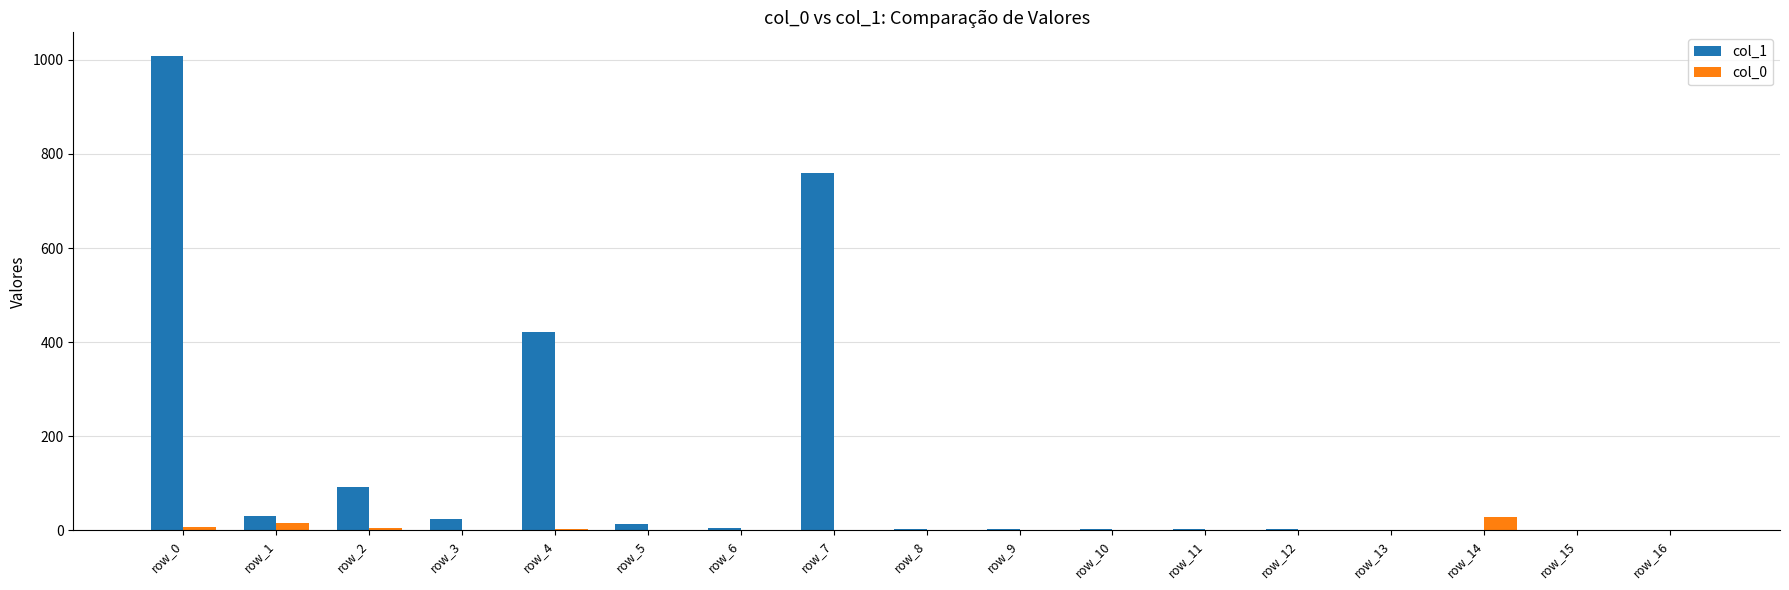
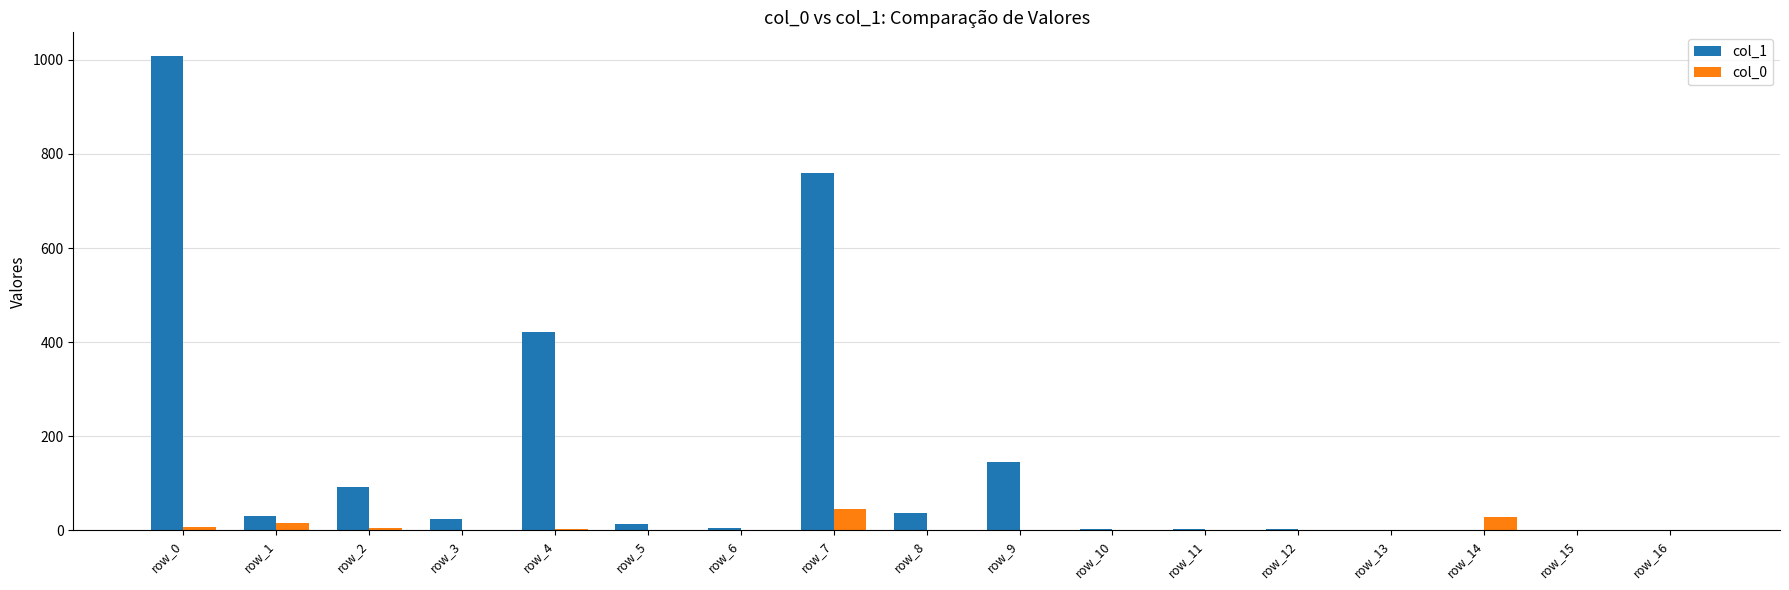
  {
    "col_1": {
      "row_0": 1010,
      "row_1": 30,
      "row_2": 90,
      "row_3": 20,
      "row_4": 420,
      "row_5": 10,
      "row_6": 10,
      "row_7": 760,
-     "row_8": 0,
-     "row_9": 0,
+     "row_8": 40,
+     "row_9": 150,
      "row_16": 0
    },
    "col_0": {
      "row_0": 10,
      "row_1": 20,
      "row_5": 0,
      "row_6": 0,
-     "row_7": 0,
+     "row_7": 50,
      "row_8": 0,
      "row_9": 0,
      "row_10": 0,
      "row_11": 0,
      "row_12": 0,
      "row_13": 0,
      "row_14": 30,
      "row_15": 0,
      "row_16": 0
    }
  }
